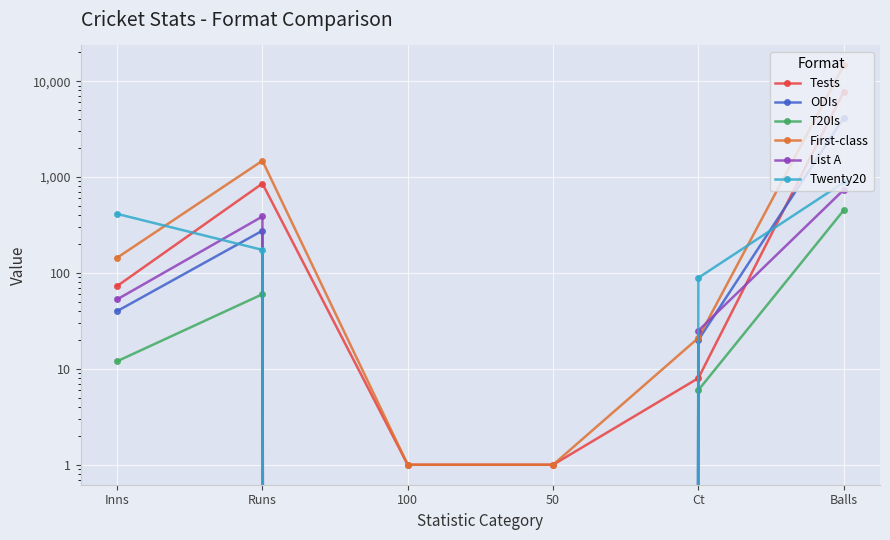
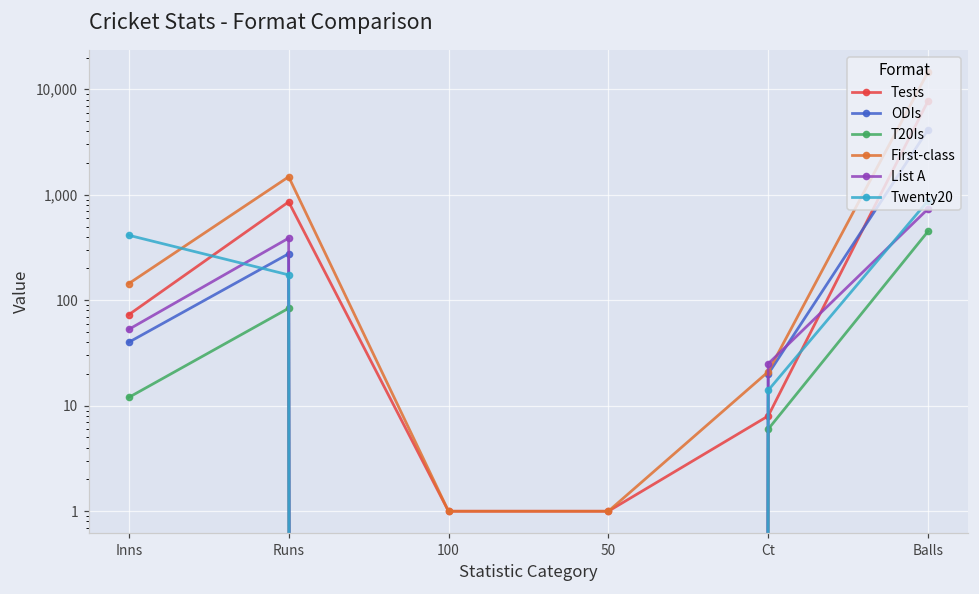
  {
    "ODIs": {
      "Inns": 40,
      "Runs": 280
    },
    "T20Is": {
      "Inns": 12,
-     "Runs": 60,
+     "Runs": 80,
      "Ct": 6,
      "Balls": 500
    },
    "List A": {
      "Inns": 50,
      "Runs": 390,
      "Ct": 25
    },
    "Twenty20": {
      "Inns": 410,
      "Runs": 170,
-     "Ct": 90
+     "Ct": 14
    }
  }
